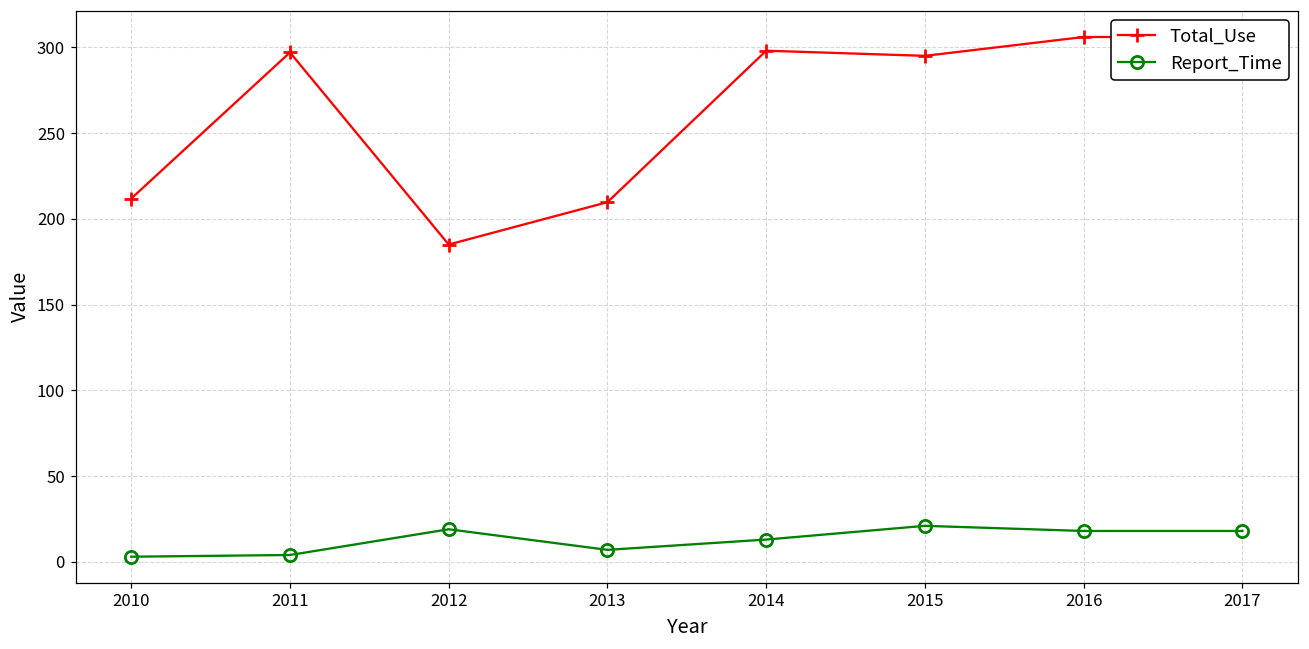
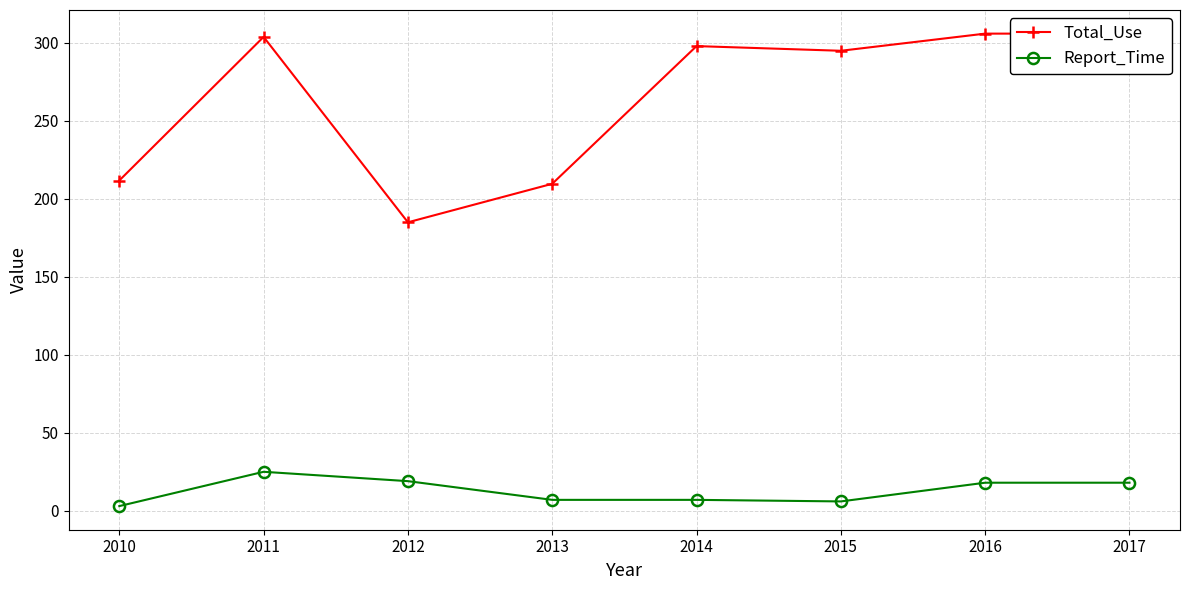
  {
    "Total_Use": {
      "2010": 212,
-     "2011": 297,
+     "2011": 304,
      "2012": 185,
      "2013": 210,
      "2014": 298,
      "2015": 295,
      "2016": 306
    },
    "Report_Time": {
      "2010": 3,
-     "2011": 4,
+     "2011": 25,
      "2012": 19,
      "2013": 7,
-     "2014": 13,
-     "2015": 21,
+     "2014": 7,
+     "2015": 6,
      "2016": 18,
      "2017": 18
    }
  }
